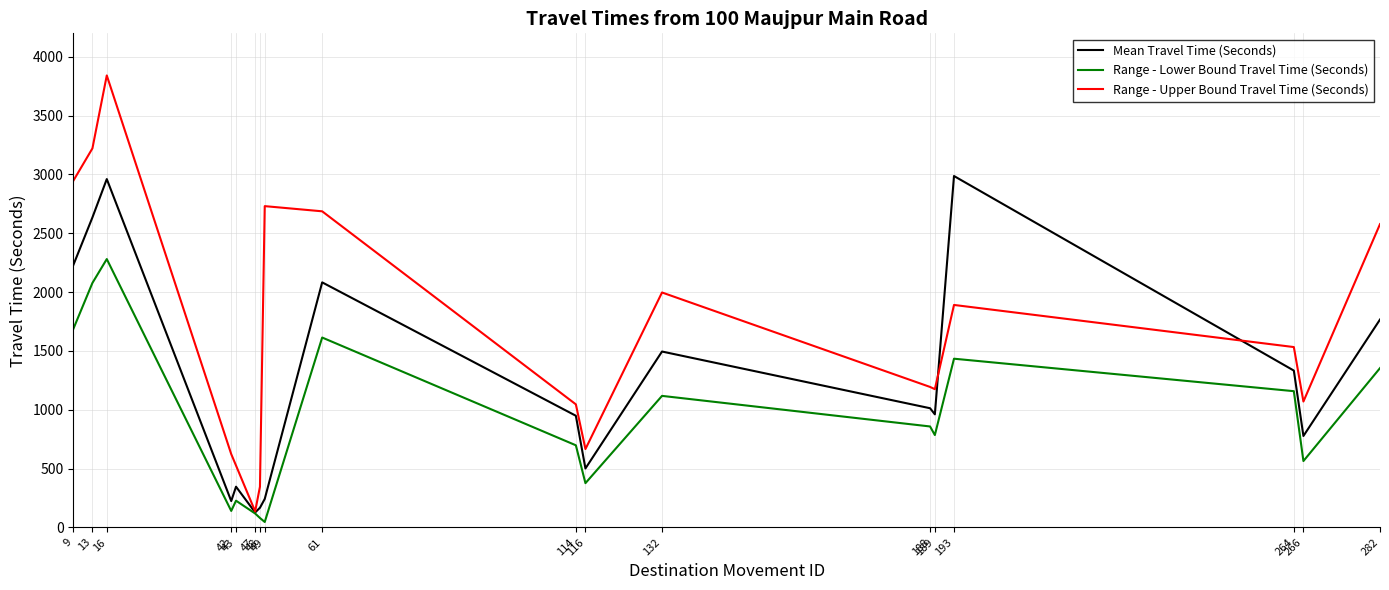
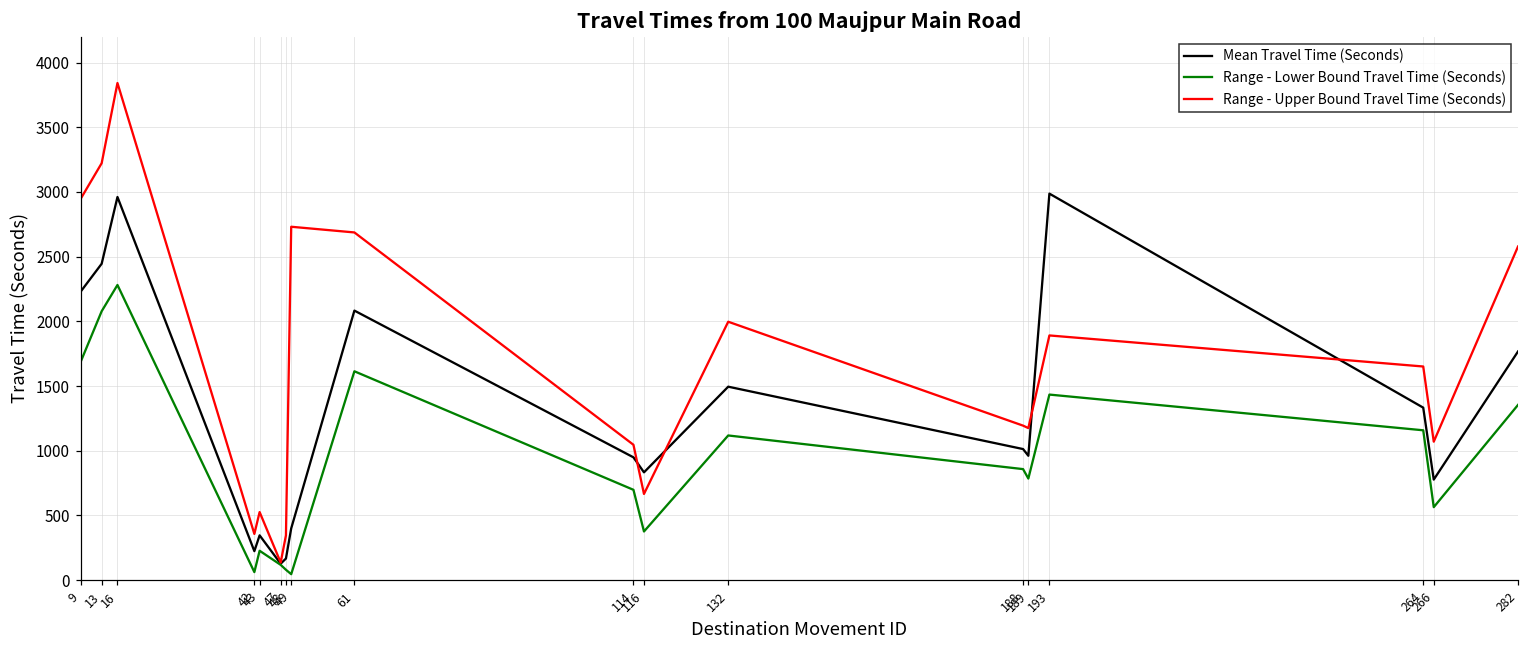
  {
    "Mean Travel Time (Seconds)": {
      "9": 2230,
-     "13": 2640,
+     "13": 2450,
      "16": 2960,
      "42": 220,
      "43": 350,
      "48": 170,
-     "49": 240,
+     "49": 400,
      "61": 2080,
      "114": 950,
-     "116": 500,
+     "116": 830,
      "132": 1500,
      "188": 1010,
      "189": 960,
      "193": 2990,
      "264": 1330,
      "266": 780,
      "282": 1770
    },
    "Range - Lower Bound Travel Time (Seconds)": {
      "9": 1690,
      "13": 2080,
      "16": 2280,
-     "42": 140,
+     "42": 60,
      "43": 230,
      "48": 80,
      "49": 50,
      "61": 1610,
      "114": 700,
      "116": 380,
      "132": 1120,
      "188": 860,
      "189": 790,
      "193": 1430,
      "264": 1160,
      "266": 560,
      "282": 1350
    },
    "Range - Upper Bound Travel Time (Seconds)": {
      "9": 2950,
      "13": 3220,
      "16": 3840,
-     "42": 620,
+     "42": 360,
      "43": 530,
      "48": 350,
      "49": 2730,
      "61": 2690,
      "114": 1050,
      "116": 670,
      "132": 2000,
      "188": 1190,
      "189": 1180,
      "193": 1890,
-     "264": 1530,
+     "264": 1650,
      "266": 1070,
      "282": 2580
    }
  }
